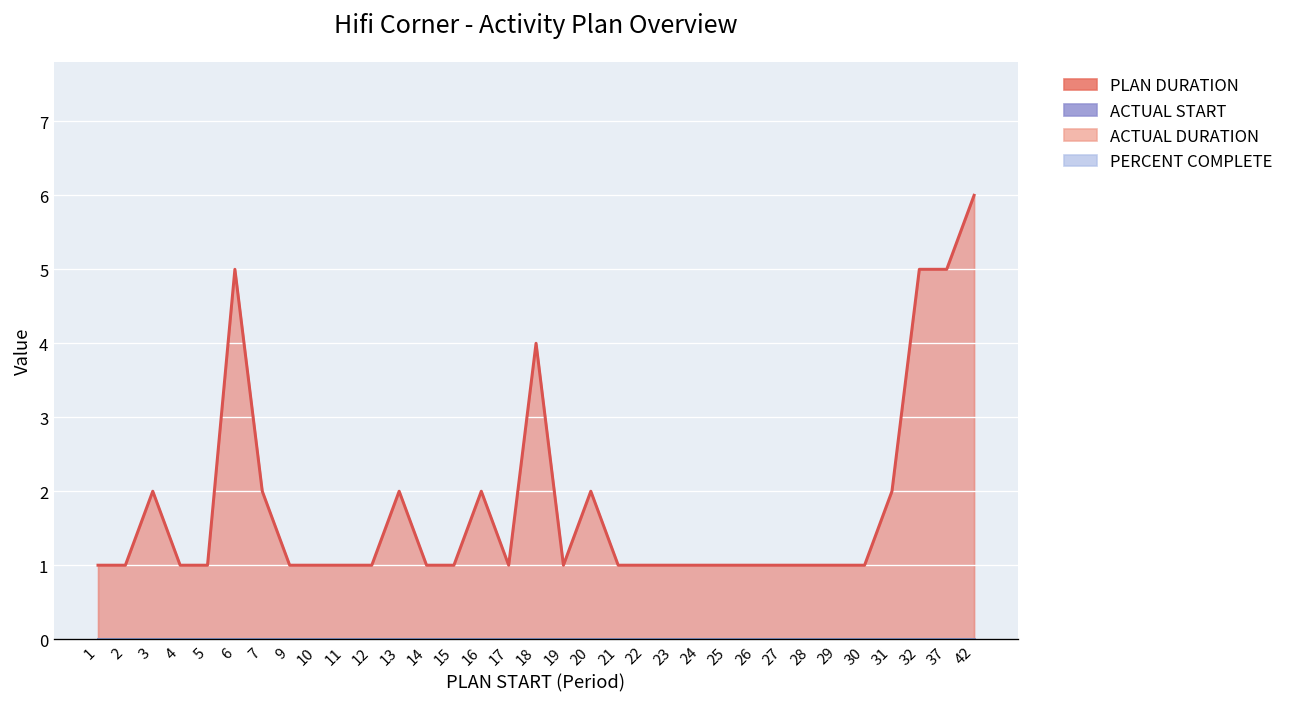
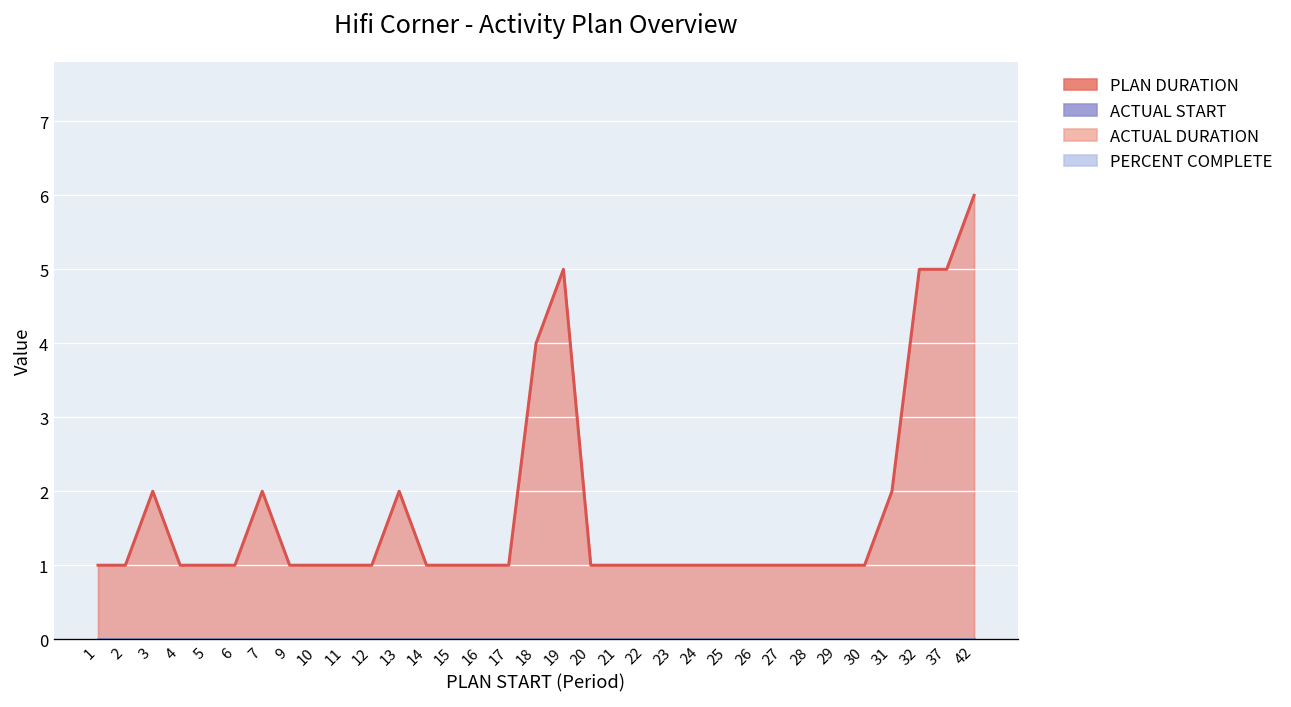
  {
    "PLAN DURATION": {
      "1": 1,
      "2": 1,
      "3": 2,
      "4": 1,
      "5": 1,
-     "6": 5,
+     "6": 1,
      "7": 2,
      "9": 1,
      "10": 1,
      "11": 1,
      "12": 1,
      "13": 2,
      "14": 1,
      "15": 1,
-     "16": 2,
+     "16": 1,
      "17": 1,
      "18": 4,
-     "19": 1,
-     "20": 2,
+     "19": 5,
+     "20": 1,
      "21": 1,
      "22": 1,
      "23": 1,
      "24": 1,
      "25": 1,
      "26": 1,
      "27": 1,
      "28": 1,
      "29": 1,
      "30": 1,
      "31": 2,
      "32": 5,
      "37": 5,
      "42": 6
    },
    "PERCENT COMPLETE": {
      "1": 0,
      "2": 0,
      "3": 0,
      "4": 0,
      "5": 0,
      "6": 0,
      "7": 0,
      "9": 0,
      "10": 0,
      "11": 0,
      "12": 0,
      "13": 0,
      "14": 0,
      "15": 0,
      "16": 0,
      "17": 0,
      "18": 0,
      "19": 0,
      "20": 0,
      "21": 0,
      "22": 0,
      "23": 0,
      "24": 0,
      "25": 0,
      "26": 0,
      "27": 0,
      "28": 0,
      "29": 0,
      "30": 0,
      "31": 0,
      "32": 0,
      "37": 0,
      "42": 0
    }
  }
